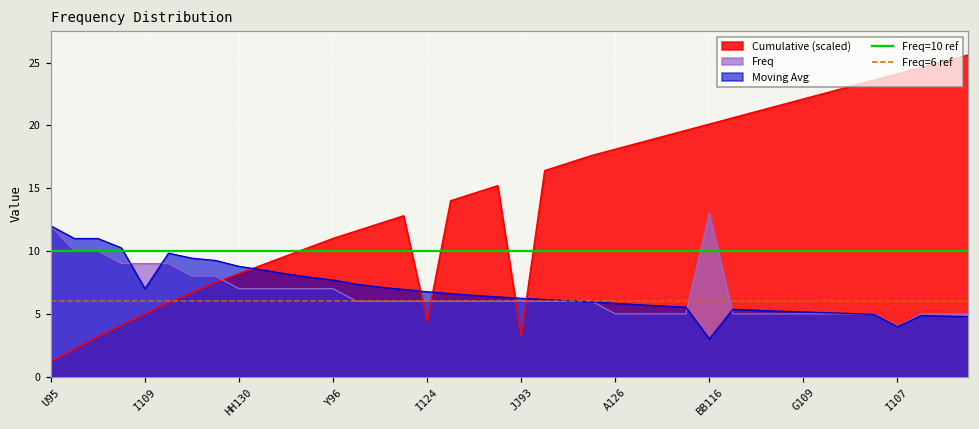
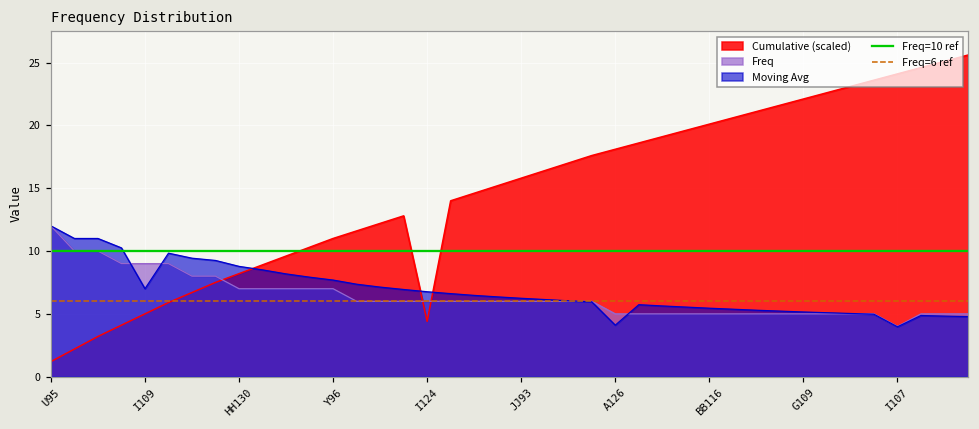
  {
    "Cumulative (scaled)": {
      "U95": 1.2,
      "I109": 5.0,
      "HH130": 8.2,
      "Y96": 11.0,
      "I124": 4.4,
-     "JJ93": 3.2,
+     "JJ93": 15.8,
      "A126": 18.1,
      "BB116": 20.1,
      "G109": 22.1
    },
    "Freq": {
      "I109": 9,
      "HH130": 7,
      "Y96": 7,
      "I124": 6,
      "JJ93": 6,
      "A126": 5,
-     "BB116": 13
+     "BB116": 5
    },
    "Moving Avg": {
      "I109": 7.0,
      "HH130": 8.8,
      "Y96": 7.7,
      "I124": 6.8,
      "JJ93": 6.2,
-     "A126": 5.8,
-     "BB116": 3.0
+     "A126": 4.1,
+     "BB116": 5.5
    }
  }
